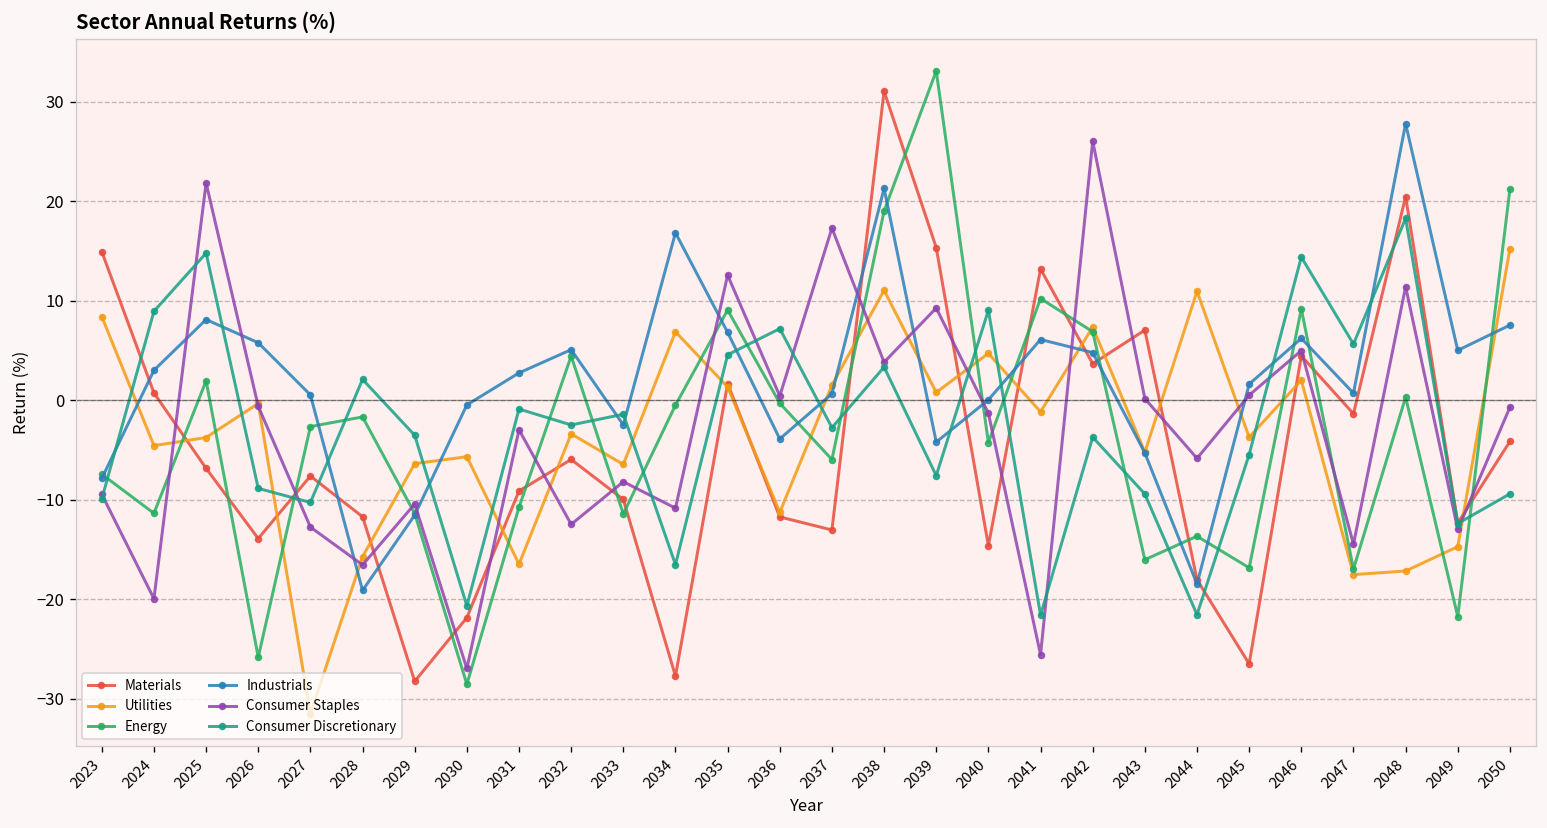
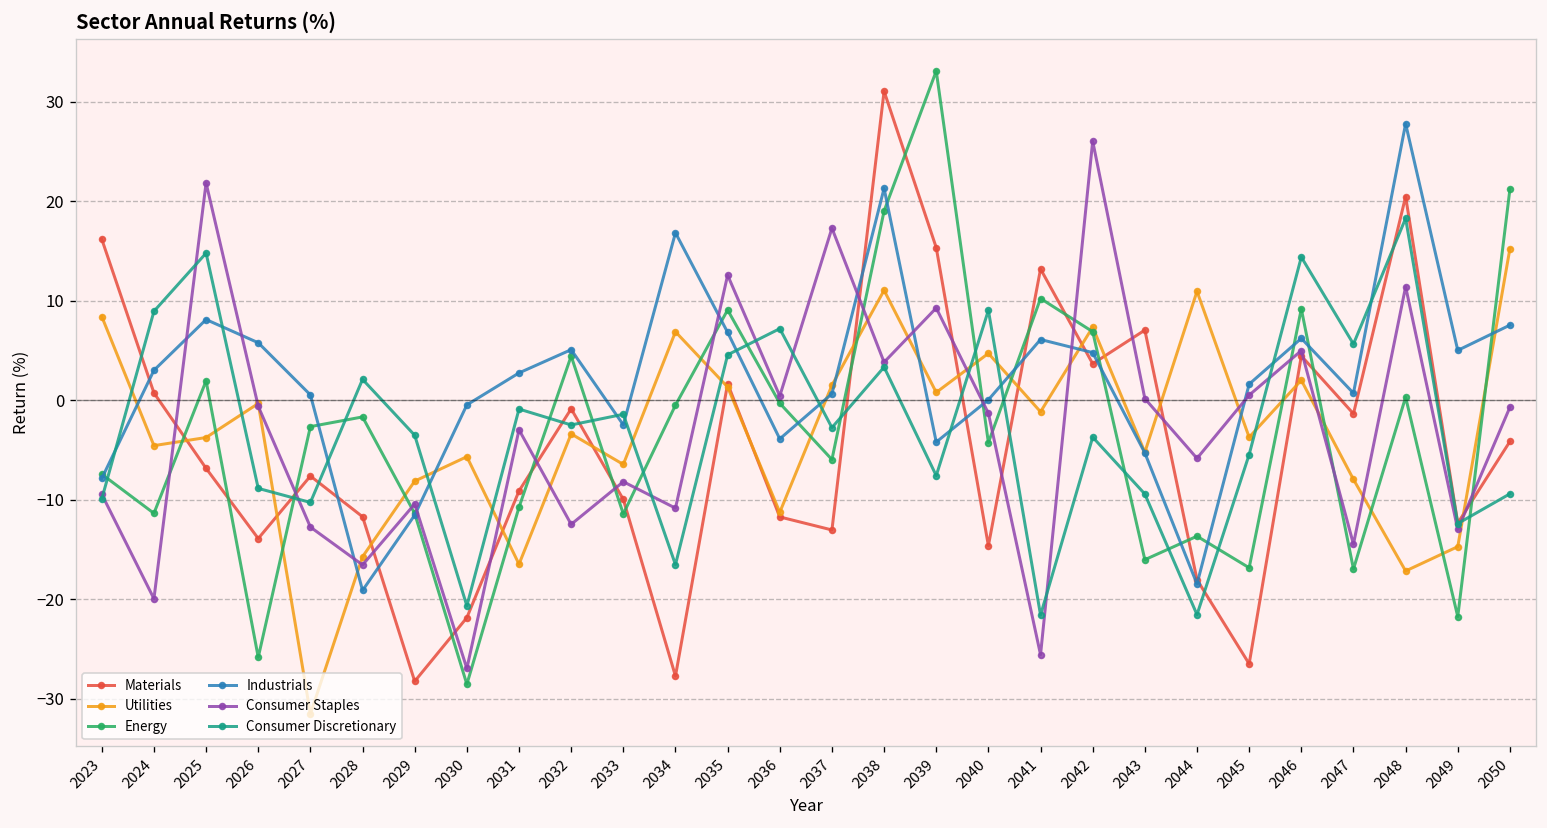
  {
    "Materials": {
-     "2023": 15,
+     "2023": 16,
      "2024": 1,
      "2025": -7,
      "2026": -14,
      "2027": -8,
      "2028": -12,
      "2029": -28,
      "2030": -22,
      "2031": -9,
-     "2032": -6,
+     "2032": -1,
      "2033": -10,
      "2034": -28,
      "2035": 2,
      "2036": -12,
      "2037": -13,
      "2038": 31,
      "2039": 15,
      "2040": -15,
      "2041": 13,
      "2042": 4,
      "2043": 7,
      "2044": -18,
      "2045": -27,
      "2046": 4,
      "2047": -1,
      "2048": 20,
      "2050": -4
    },
    "Utilities": {
      "2023": 8,
      "2024": -5,
      "2025": -4,
      "2028": -16,
-     "2029": -6,
+     "2029": -8,
      "2030": -6,
      "2031": -16,
      "2032": -3,
      "2033": -6,
      "2034": 7,
      "2035": 1,
      "2036": -11,
      "2037": 2,
      "2038": 11,
      "2039": 1,
      "2040": 5,
      "2041": -1,
      "2042": 7,
      "2044": 11,
      "2045": -4,
      "2046": 2,
-     "2047": -18,
+     "2047": -8,
      "2048": -17,
      "2049": -15,
      "2050": 15
    },
    "Industrials": {
      "2023": -8,
      "2024": 3,
      "2025": 8,
      "2026": 6,
      "2027": 1,
      "2028": -19,
      "2030": 0,
      "2031": 3,
      "2032": 5,
      "2033": -2,
      "2034": 17,
      "2035": 7,
      "2036": -4,
      "2037": 1,
      "2038": 21,
      "2039": -4,
      "2040": 0,
      "2041": 6,
      "2042": 5,
      "2044": -18,
      "2045": 2,
      "2046": 6,
      "2047": 1,
      "2048": 28,
      "2049": 5,
      "2050": 8
    },
    "Consumer Staples": {
      "2023": -9,
      "2024": -20,
      "2025": 22,
      "2027": -13,
      "2028": -17,
      "2029": -10,
      "2030": -27,
      "2031": -3,
      "2032": -12,
      "2033": -8,
      "2034": -11,
      "2035": 13,
      "2036": 0,
      "2037": 17,
      "2038": 4,
      "2039": 9,
      "2040": -1,
      "2041": -26,
      "2042": 26,
      "2043": 0,
      "2044": -6,
      "2045": 1,
      "2046": 5,
      "2047": -14,
      "2048": 11,
      "2049": -13,
      "2050": -1
    }
  }
